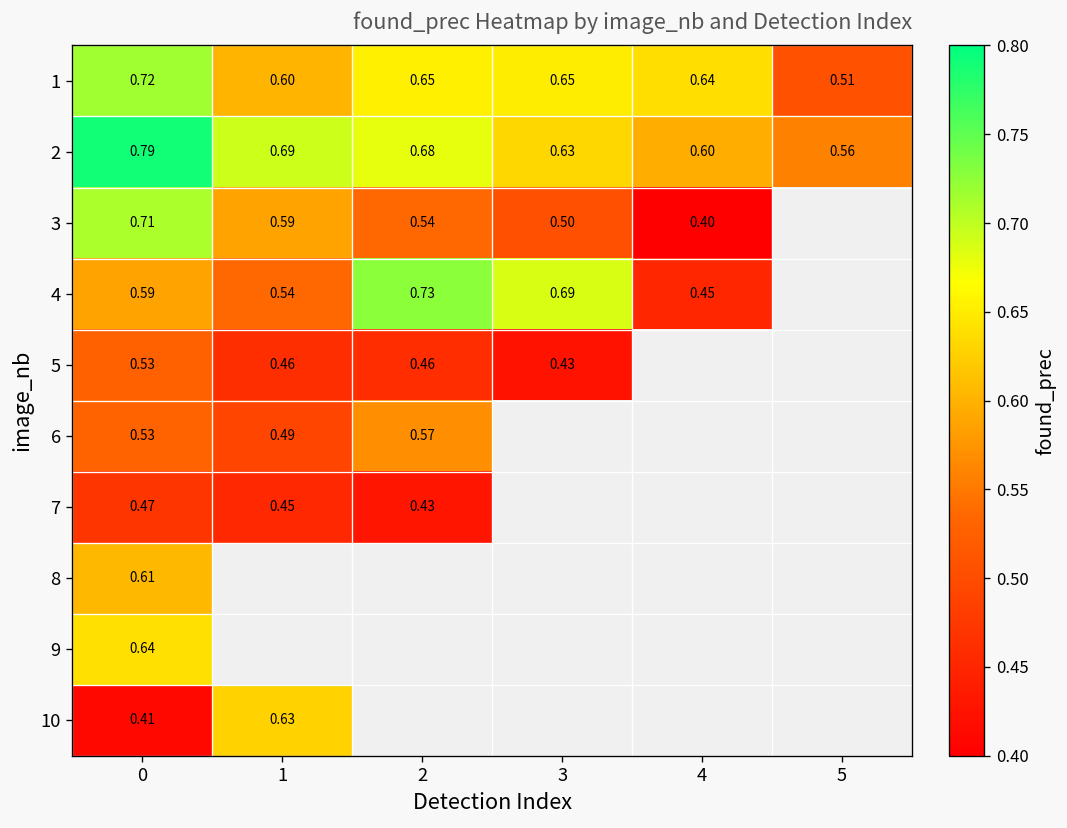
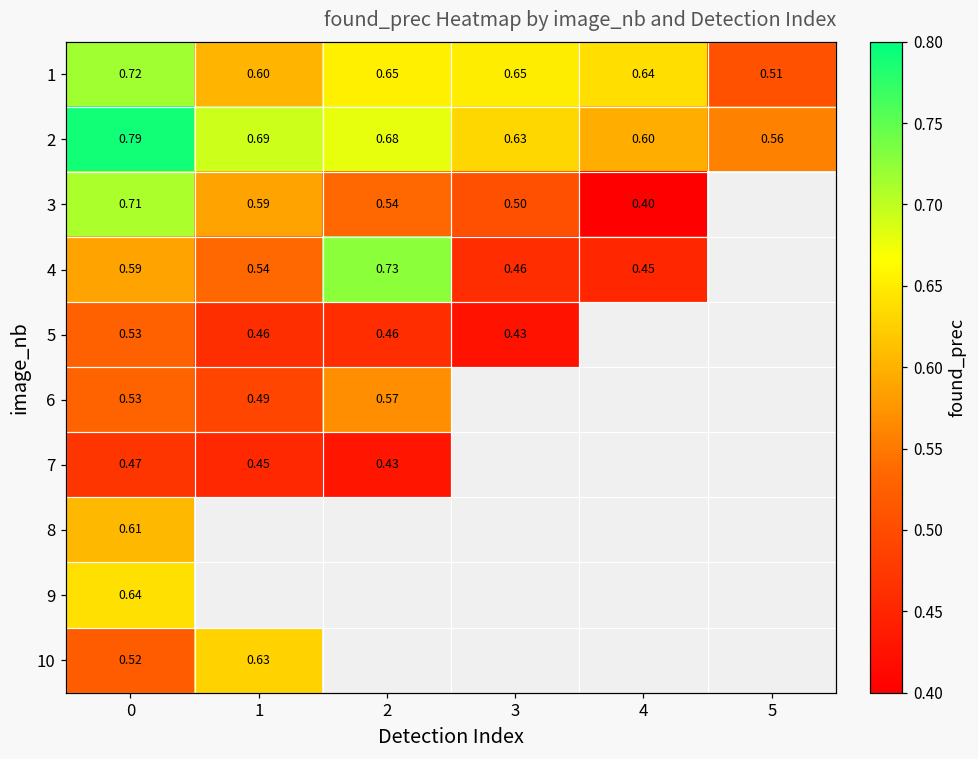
  {
    "1": {
      "0": 0.72,
      "1": 0.60,
      "2": 0.65,
      "3": 0.65,
      "4": 0.64,
      "5": 0.51
    },
    "2": {
      "0": 0.79,
      "1": 0.69,
      "2": 0.68,
      "3": 0.63,
      "4": 0.60,
      "5": 0.56
    },
    "3": {
      "0": 0.71,
      "1": 0.59,
      "2": 0.54,
      "3": 0.50,
      "4": 0.40
    },
    "4": {
      "0": 0.59,
      "1": 0.54,
      "2": 0.73,
-     "3": 0.69,
+     "3": 0.46,
      "4": 0.45
    },
    "5": {
      "0": 0.53,
      "1": 0.46,
      "2": 0.46,
      "3": 0.43
    },
    "6": {
      "0": 0.53,
      "1": 0.49,
      "2": 0.57
    },
    "7": {
      "0": 0.47,
      "1": 0.45,
      "2": 0.43
    },
    "8": {
      "0": 0.61
    },
    "9": {
      "0": 0.64
    },
    "10": {
-     "0": 0.41,
+     "0": 0.52,
      "1": 0.63
    }
  }
